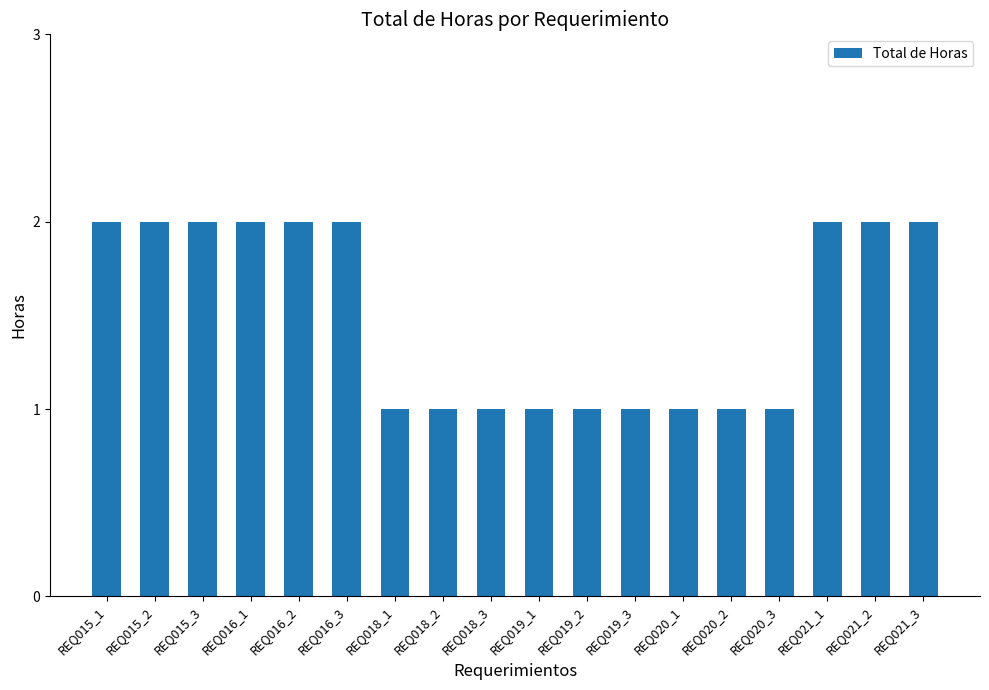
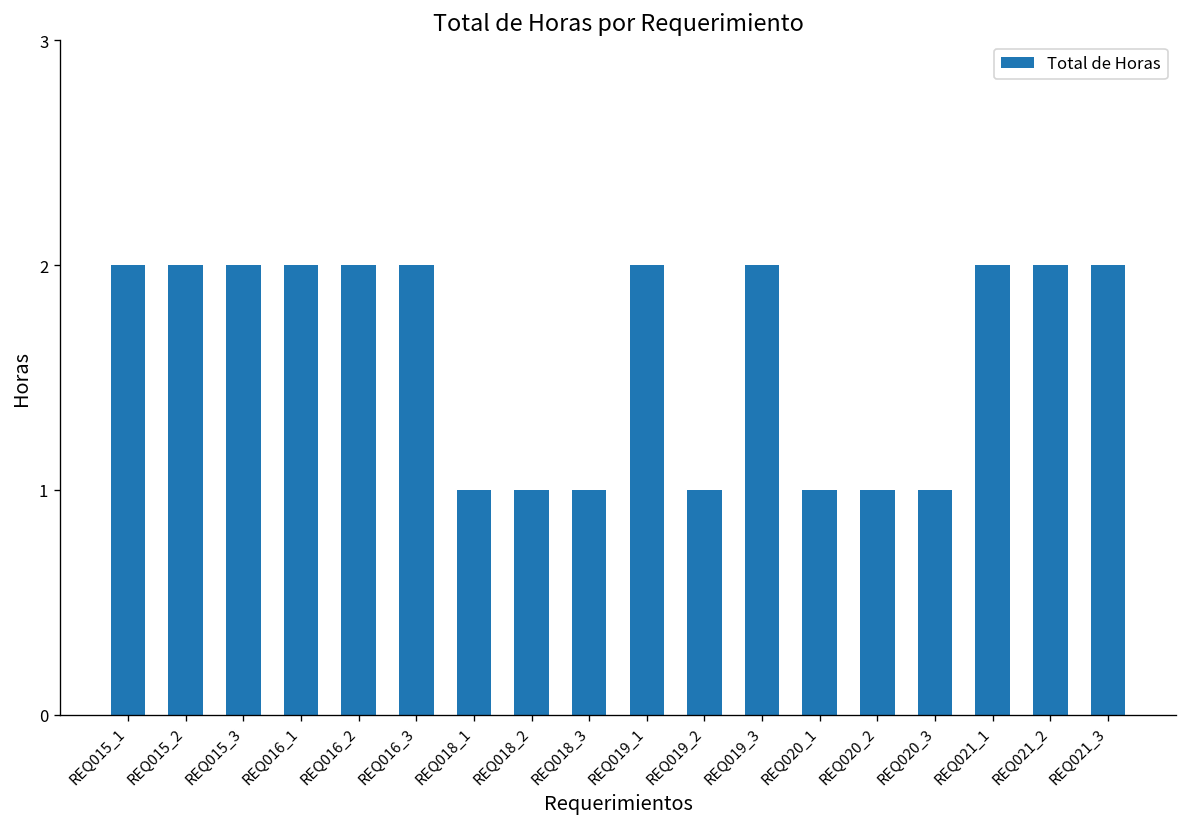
  {
    "REQ015_1": 2,
    "REQ015_2": 2,
    "REQ015_3": 2,
    "REQ016_1": 2,
    "REQ016_2": 2,
    "REQ016_3": 2,
    "REQ018_1": 1,
    "REQ018_2": 1,
    "REQ018_3": 1,
-   "REQ019_1": 1,
+   "REQ019_1": 2,
    "REQ019_2": 1,
-   "REQ019_3": 1,
+   "REQ019_3": 2,
    "REQ020_1": 1,
    "REQ020_2": 1,
    "REQ020_3": 1,
    "REQ021_1": 2,
    "REQ021_2": 2,
    "REQ021_3": 2
  }
